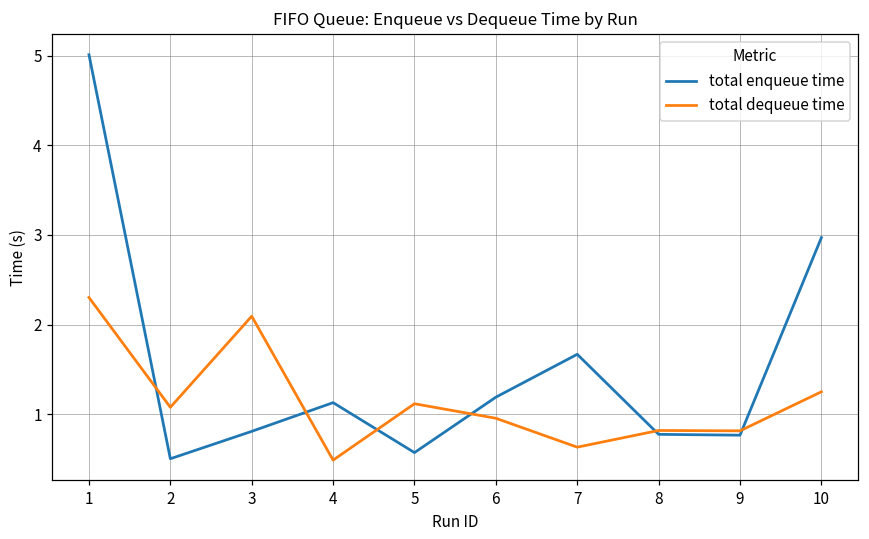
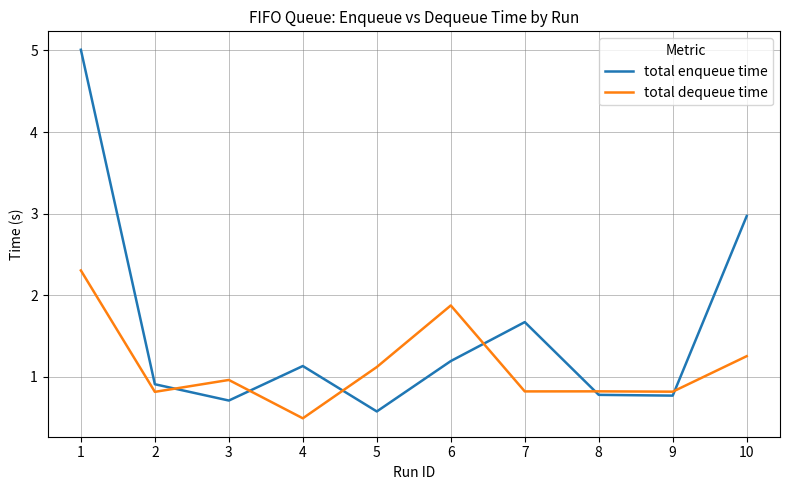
  {
    "total enqueue time": {
      "1": 5.0,
-     "2": 0.5,
-     "3": 0.8,
+     "2": 0.9,
+     "3": 0.7,
      "4": 1.1,
      "5": 0.6,
      "6": 1.2,
      "7": 1.7,
      "8": 0.8,
      "9": 0.8,
      "10": 3.0
    },
    "total dequeue time": {
      "1": 2.3,
-     "2": 1.1,
-     "3": 2.1,
+     "2": 0.8,
+     "3": 1.0,
      "4": 0.5,
      "5": 1.1,
-     "6": 1.0,
-     "7": 0.6,
+     "6": 1.9,
+     "7": 0.8,
      "8": 0.8,
      "9": 0.8,
      "10": 1.3
    }
  }
